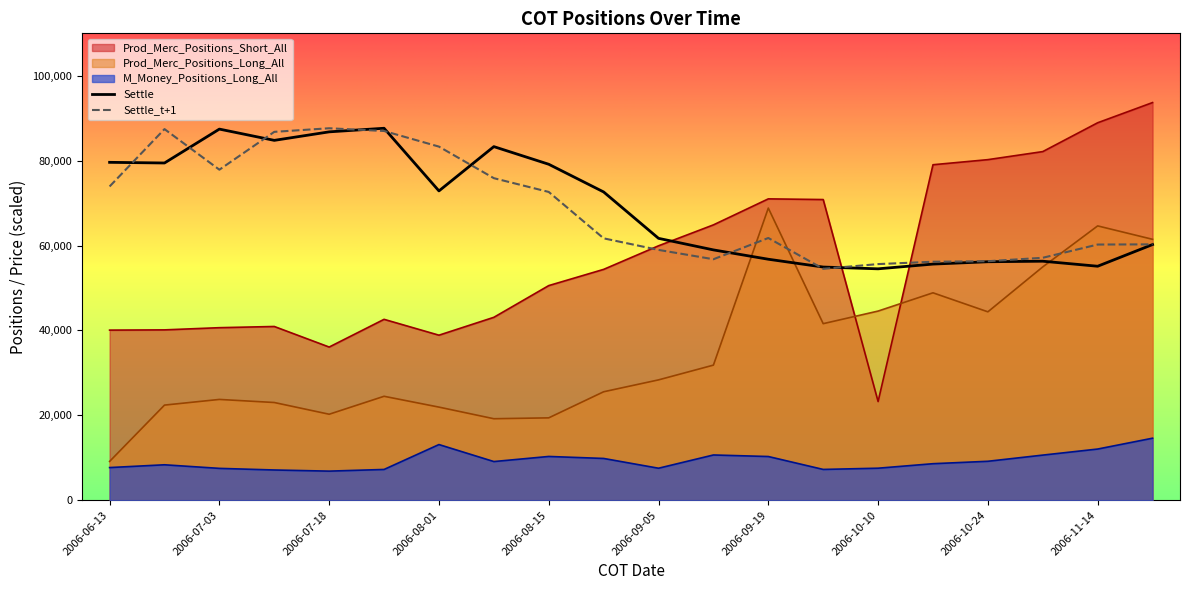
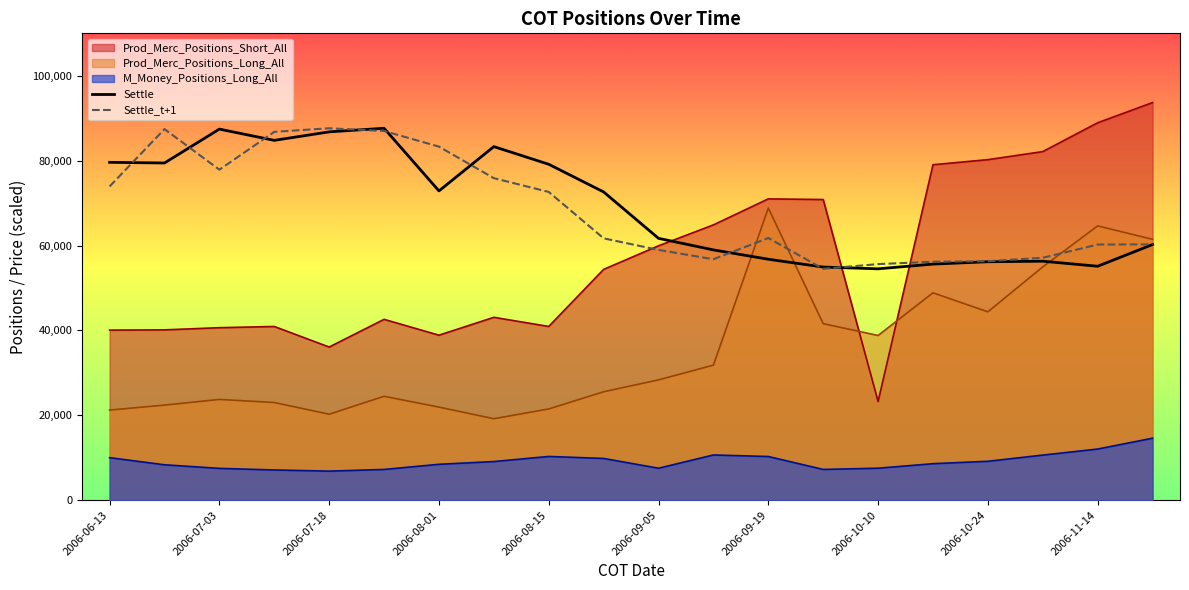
  {
    "Prod_Merc_Positions_Short_All": {
      "2006-06-13": "40,000",
      "2006-07-03": "41,000",
      "2006-07-18": "36,000",
      "2006-08-01": "39,000",
-     "2006-08-15": "51,000",
+     "2006-08-15": "41,000",
      "2006-09-05": "60,000",
      "2006-09-19": "71,000",
      "2006-10-10": "23,000",
      "2006-10-24": "80,000",
      "2006-11-14": "89,000"
    },
    "Prod_Merc_Positions_Long_All": {
-     "2006-06-13": "9,000",
+     "2006-06-13": "21,000",
      "2006-07-03": "24,000",
      "2006-07-18": "20,000",
      "2006-08-01": "22,000",
-     "2006-08-15": "19,000",
+     "2006-08-15": "21,000",
      "2006-09-05": "28,000",
      "2006-09-19": "69,000",
-     "2006-10-10": "45,000",
+     "2006-10-10": "39,000",
      "2006-10-24": "44,000",
      "2006-11-14": "65,000"
    },
    "M_Money_Positions_Long_All": {
-     "2006-06-13": "8,000",
+     "2006-06-13": "10,000",
      "2006-07-03": "7,000",
      "2006-07-18": "7,000",
-     "2006-08-01": "13,000",
+     "2006-08-01": "8,000",
      "2006-08-15": "10,000",
      "2006-09-05": "8,000",
      "2006-09-19": "10,000",
      "2006-10-10": "8,000",
      "2006-10-24": "9,000",
      "2006-11-14": "12,000"
    },
    "Settle": {
      "2006-06-13": "80,000",
      "2006-07-03": "87,000",
      "2006-07-18": "87,000",
      "2006-08-01": "73,000",
      "2006-08-15": "79,000",
      "2006-09-05": "62,000",
      "2006-09-19": "57,000",
      "2006-10-10": "55,000",
      "2006-11-14": "55,000"
    },
    "Settle_t+1": {
      "2006-06-13": "74,000",
      "2006-07-03": "78,000",
      "2006-07-18": "88,000",
      "2006-08-01": "83,000",
      "2006-08-15": "73,000",
      "2006-09-05": "59,000",
      "2006-09-19": "62,000",
      "2006-10-10": "56,000",
      "2006-11-14": "60,000"
    }
  }
